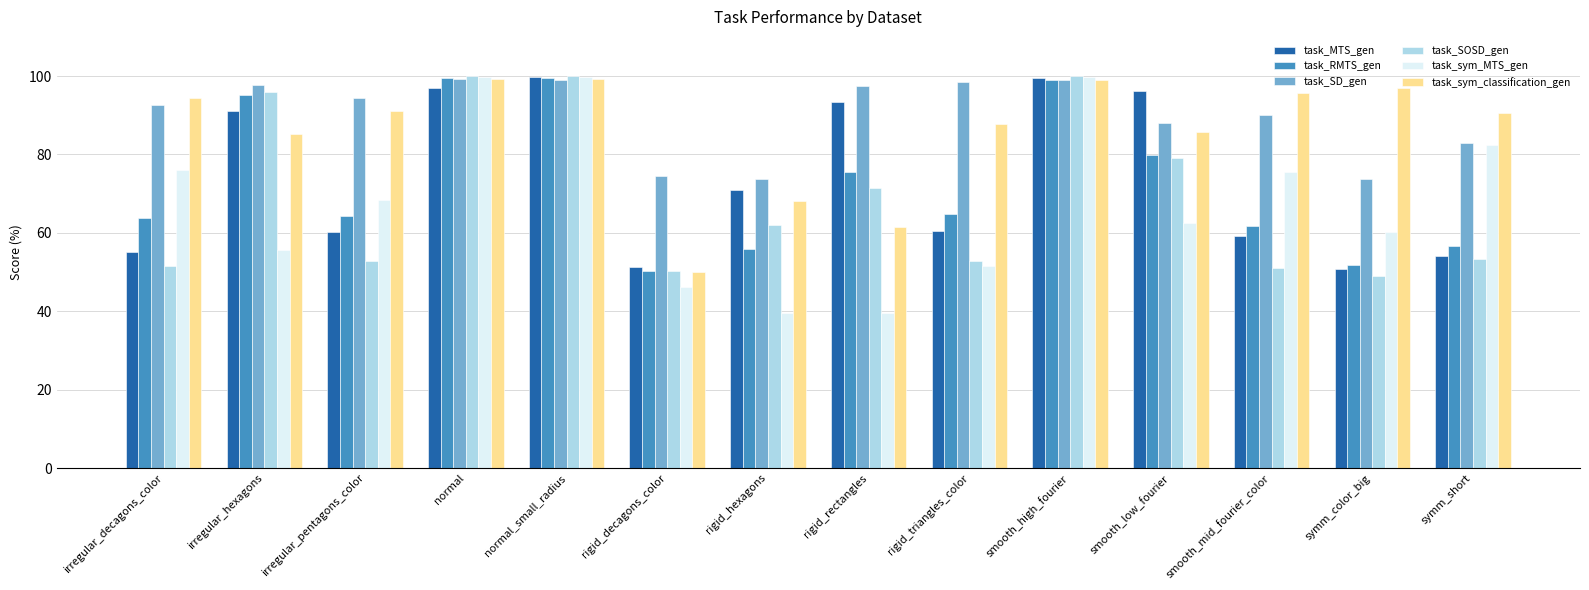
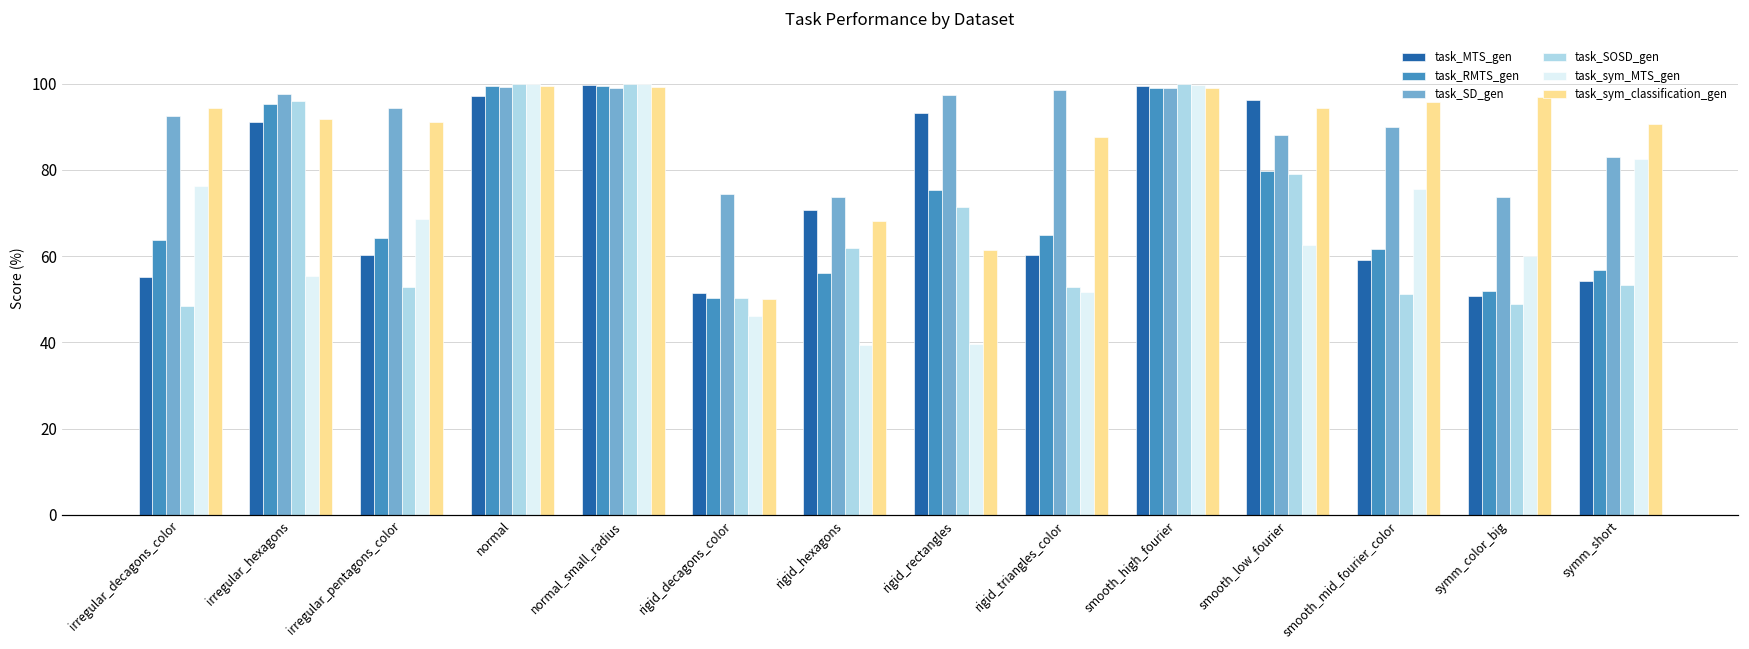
  {
    "task_MTS_gen": {
      "irregular_decagons_color": 55,
      "irregular_hexagons": 91,
      "irregular_pentagons_color": 60,
      "normal": 97,
      "normal_small_radius": 100,
      "rigid_decagons_color": 51,
      "rigid_hexagons": 71,
      "rigid_rectangles": 93,
      "rigid_triangles_color": 60,
      "smooth_high_fourier": 99,
      "smooth_low_fourier": 96,
      "smooth_mid_fourier_color": 59,
      "symm_color_big": 51,
      "symm_short": 54
    },
    "task_SOSD_gen": {
-     "irregular_decagons_color": 52,
+     "irregular_decagons_color": 48,
      "irregular_hexagons": 96,
      "irregular_pentagons_color": 53,
      "normal": 100,
      "normal_small_radius": 100,
      "rigid_decagons_color": 50,
      "rigid_hexagons": 62,
      "rigid_rectangles": 71,
      "rigid_triangles_color": 53,
      "smooth_high_fourier": 100,
      "smooth_low_fourier": 79,
      "smooth_mid_fourier_color": 51,
      "symm_color_big": 49,
      "symm_short": 53
    },
    "task_sym_MTS_gen": {
      "irregular_decagons_color": 76,
      "irregular_hexagons": 56,
      "irregular_pentagons_color": 69,
      "normal": 100,
      "normal_small_radius": 100,
      "rigid_decagons_color": 46,
      "rigid_hexagons": 39,
      "rigid_rectangles": 40,
      "rigid_triangles_color": 52,
      "smooth_high_fourier": 100,
      "smooth_low_fourier": 63,
      "smooth_mid_fourier_color": 76,
      "symm_color_big": 60,
      "symm_short": 82
    },
    "task_sym_classification_gen": {
      "irregular_decagons_color": 94,
-     "irregular_hexagons": 85,
+     "irregular_hexagons": 92,
      "irregular_pentagons_color": 91,
      "normal": 99,
      "normal_small_radius": 99,
      "rigid_decagons_color": 50,
      "rigid_hexagons": 68,
      "rigid_rectangles": 61,
      "rigid_triangles_color": 88,
      "smooth_high_fourier": 99,
-     "smooth_low_fourier": 86,
+     "smooth_low_fourier": 94,
      "smooth_mid_fourier_color": 96,
      "symm_color_big": 97,
      "symm_short": 91
    }
  }
